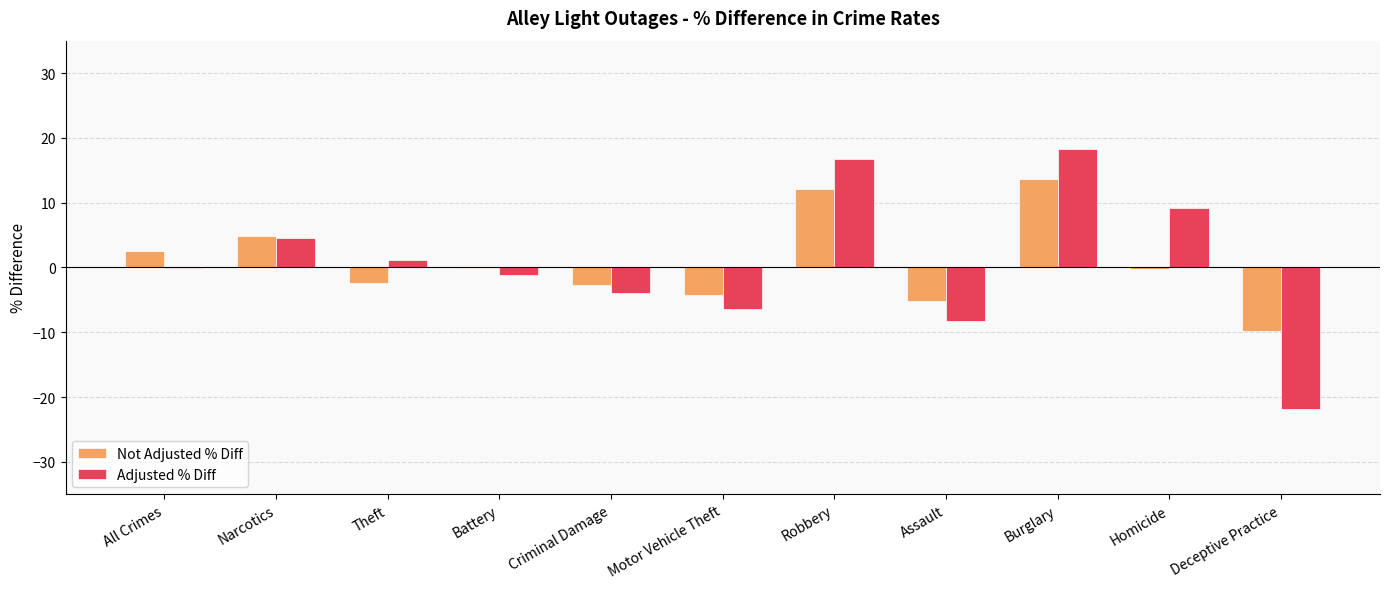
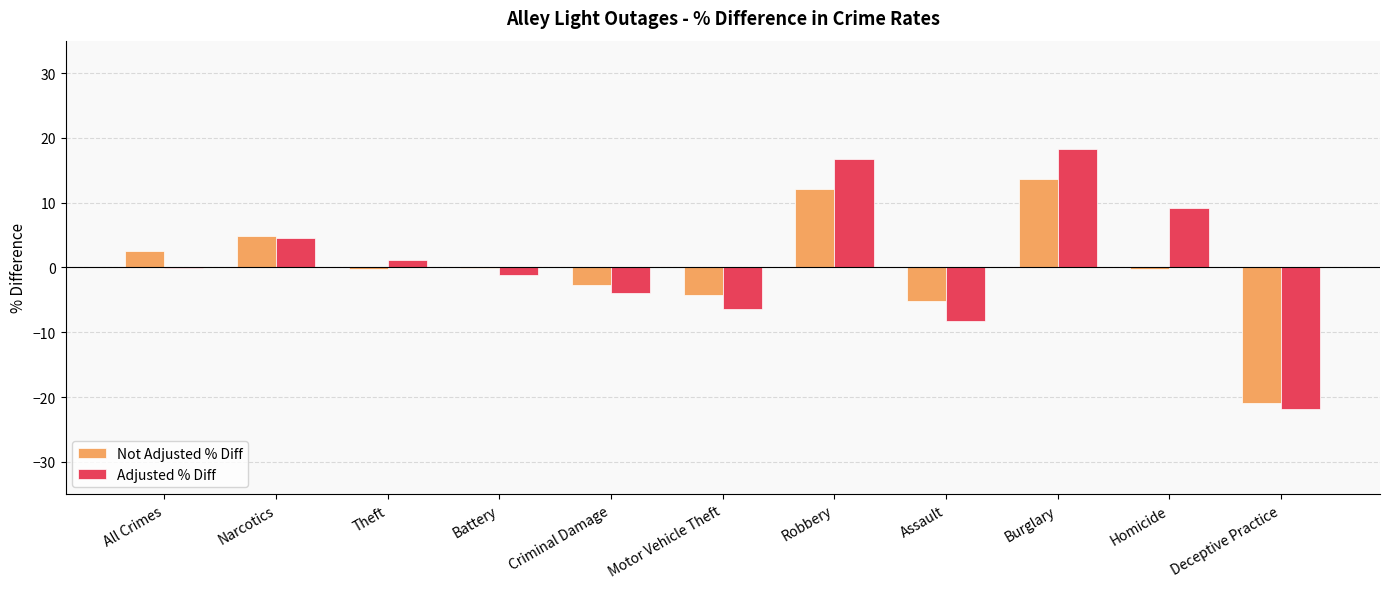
  {
    "Not Adjusted % Diff": {
      "All Crimes": 3,
      "Narcotics": 5,
-     "Theft": -2,
+     "Theft": 0,
      "Criminal Damage": -3,
      "Motor Vehicle Theft": -4,
      "Robbery": 12,
      "Assault": -5,
      "Burglary": 14,
-     "Deceptive Practice": -10
+     "Deceptive Practice": -21
    },
    "Adjusted % Diff": {
      "Narcotics": 5,
      "Theft": 1,
      "Battery": -1,
      "Criminal Damage": -4,
      "Motor Vehicle Theft": -6,
      "Robbery": 17,
      "Assault": -8,
      "Burglary": 18,
      "Homicide": 9,
      "Deceptive Practice": -22
    }
  }
